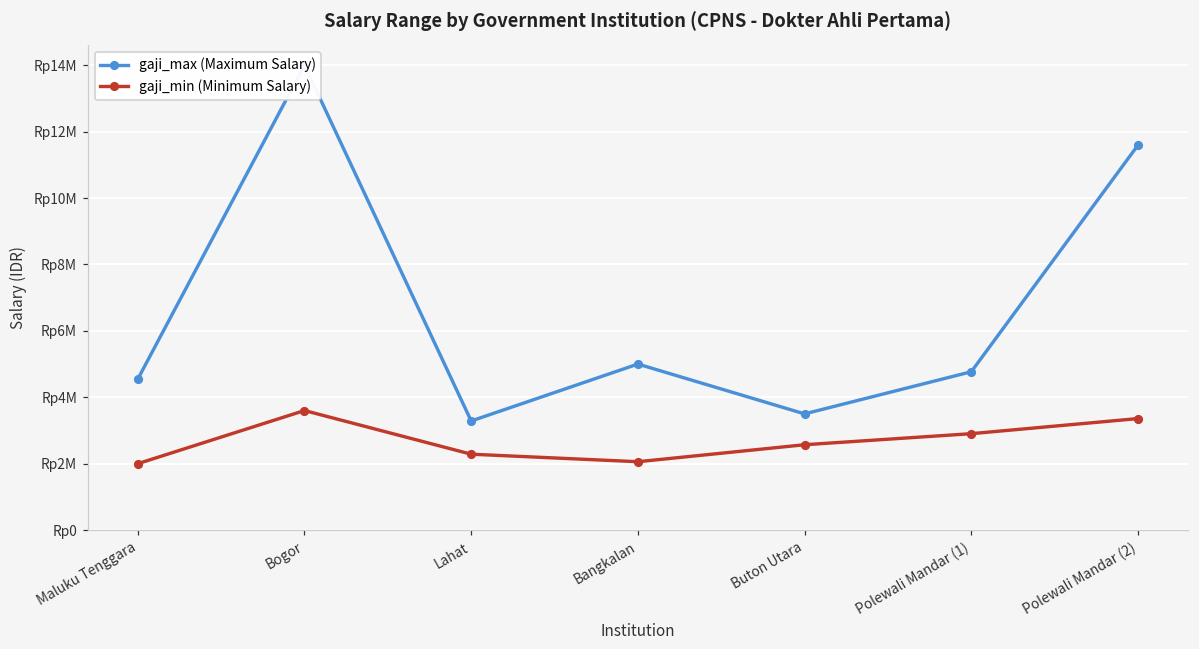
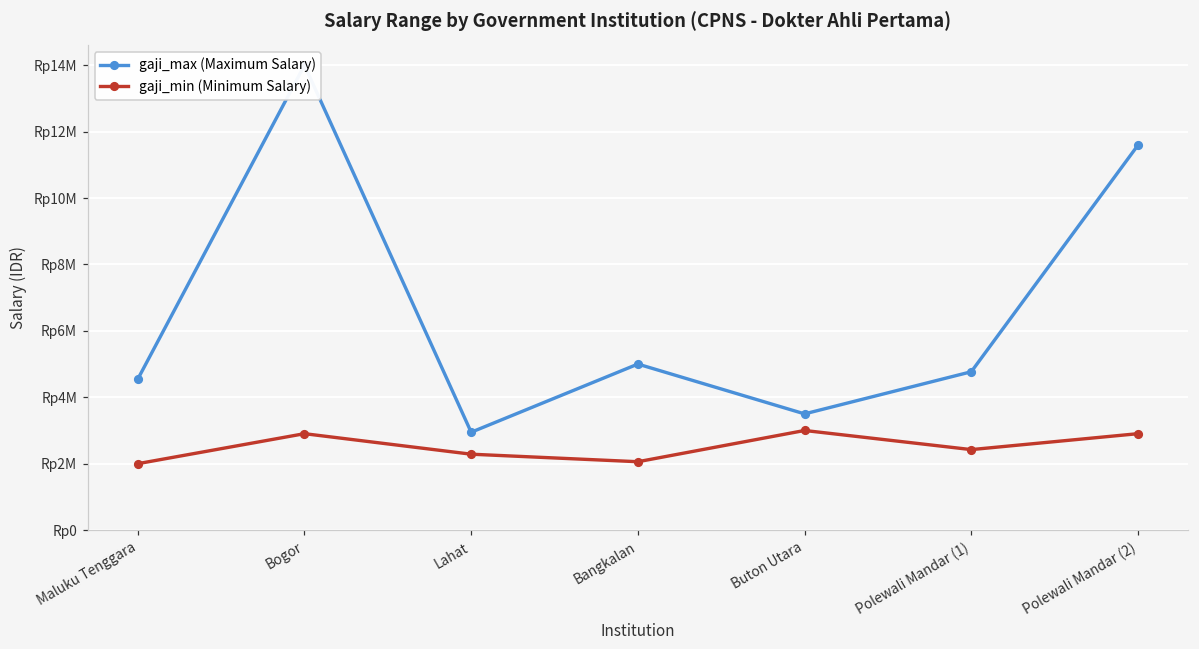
  {
    "gaji_max (Maximum Salary)": {
      "Maluku Tenggara": "Rp4500000",
-     "Lahat": "Rp3300000",
+     "Lahat": "Rp2900000",
      "Bangkalan": "Rp5000000",
      "Buton Utara": "Rp3500000",
      "Polewali Mandar (1)": "Rp4800000",
      "Polewali Mandar (2)": "Rp11600000"
    },
    "gaji_min (Minimum Salary)": {
      "Maluku Tenggara": "Rp2000000",
-     "Bogor": "Rp3600000",
+     "Bogor": "Rp2900000",
      "Lahat": "Rp2300000",
      "Bangkalan": "Rp2100000",
-     "Buton Utara": "Rp2600000",
-     "Polewali Mandar (1)": "Rp2900000",
-     "Polewali Mandar (2)": "Rp3400000"
+     "Buton Utara": "Rp3000000",
+     "Polewali Mandar (1)": "Rp2400000",
+     "Polewali Mandar (2)": "Rp2900000"
    }
  }
